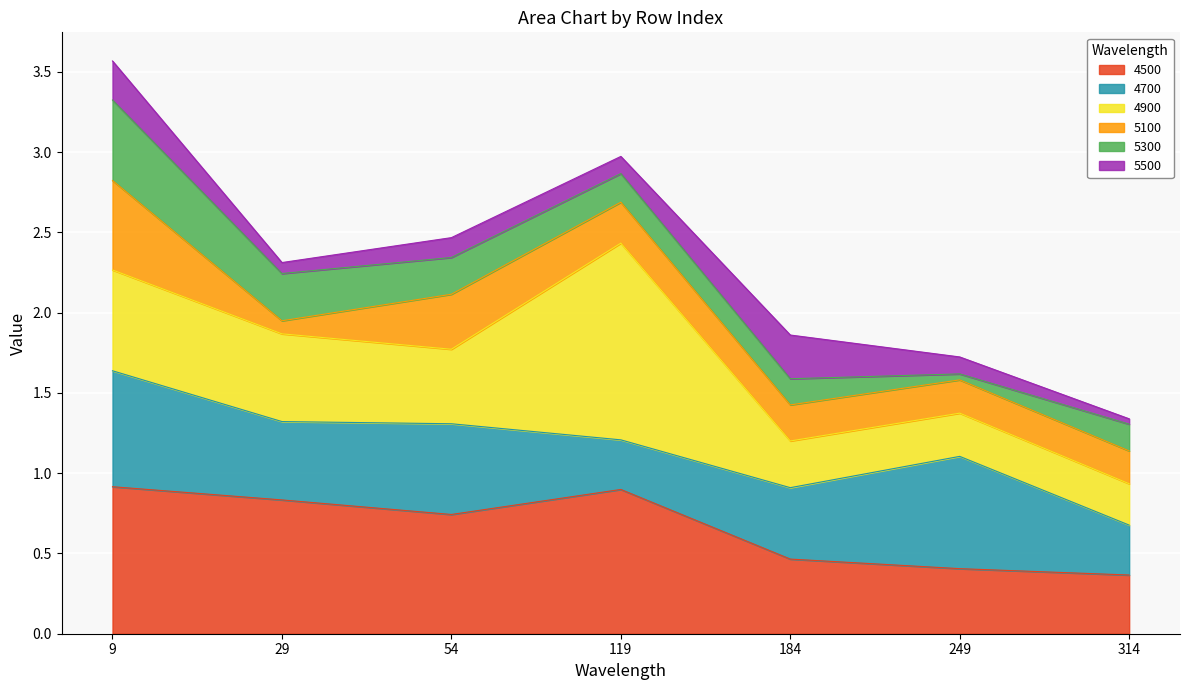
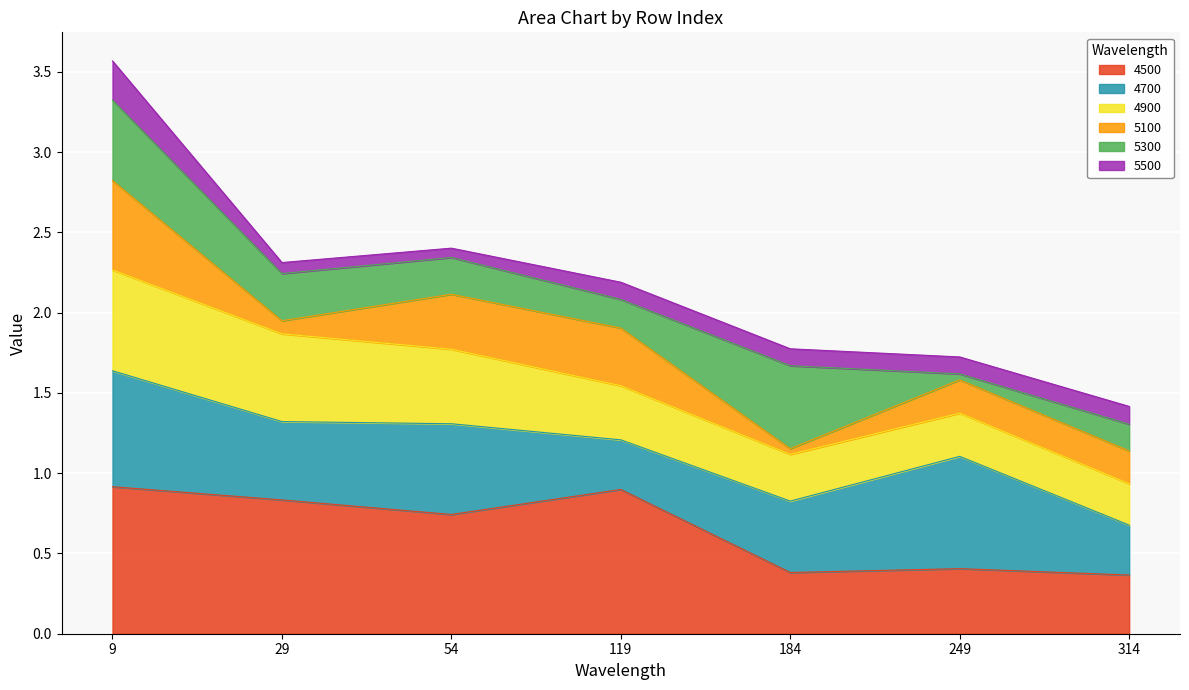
  {
    "4500": {
      "9": 0.92,
      "29": 0.83,
      "54": 0.74,
      "119": 0.90,
-     "184": 0.47,
+     "184": 0.38,
      "249": 0.41,
      "314": 0.37
    },
    "4700": {
      "9": 0.72,
      "29": 0.49,
      "54": 0.57,
      "119": 0.31,
      "184": 0.44,
      "249": 0.70,
      "314": 0.31
    },
    "4900": {
      "9": 0.63,
      "29": 0.55,
      "54": 0.46,
-     "119": 1.23,
+     "119": 0.34,
      "184": 0.29,
      "249": 0.27,
      "314": 0.26
    },
    "5100": {
      "9": 0.56,
      "29": 0.08,
      "54": 0.34,
-     "119": 0.25,
-     "184": 0.22,
+     "119": 0.36,
+     "184": 0.04,
      "249": 0.21,
      "314": 0.20
    },
    "5300": {
      "9": 0.50,
      "29": 0.29,
      "54": 0.23,
      "119": 0.18,
-     "184": 0.16,
+     "184": 0.52,
      "249": 0.04,
      "314": 0.17
    },
    "5500": {
      "9": 0.24,
      "29": 0.07,
-     "54": 0.12,
+     "54": 0.06,
      "119": 0.11,
-     "184": 0.27,
+     "184": 0.11,
      "249": 0.11,
-     "314": 0.03
+     "314": 0.11
    }
  }
